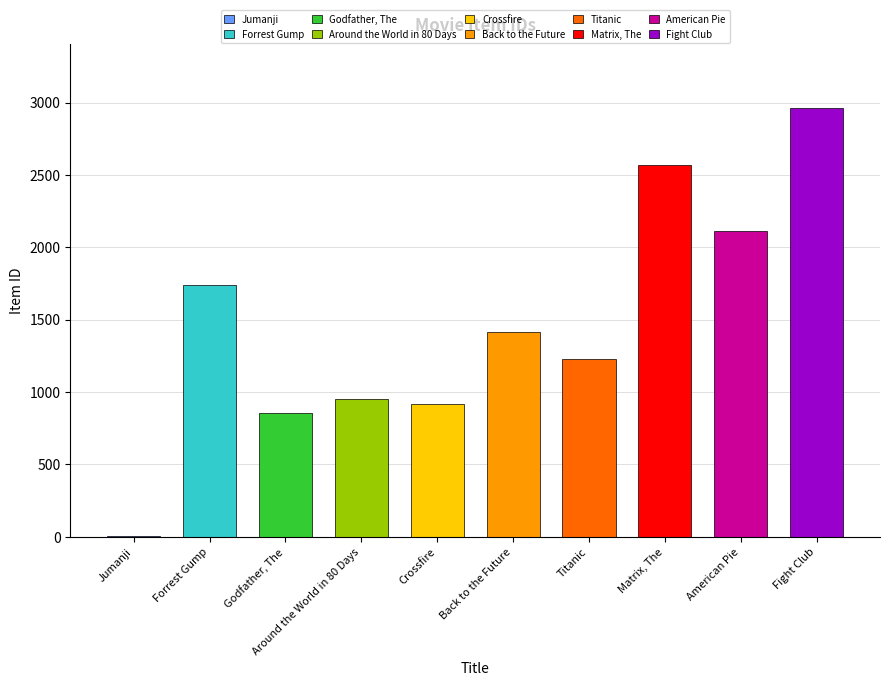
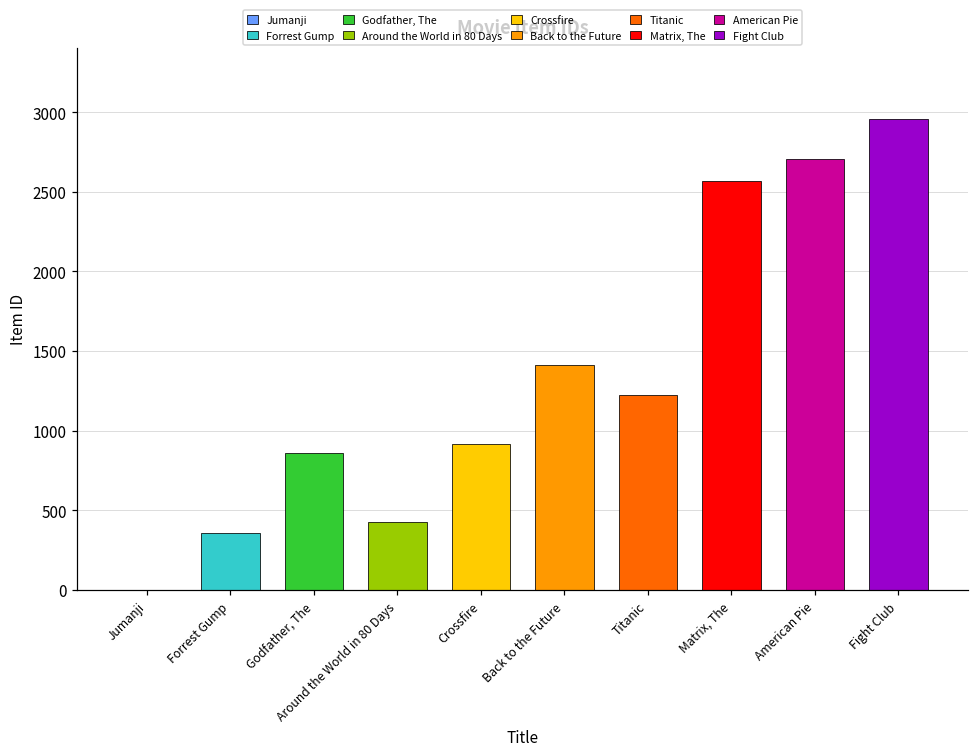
  {
-   "Forrest Gump": 1740,
+   "Forrest Gump": 360,
    "Godfather, The": 860,
-   "Around the World in 80 Days": 950,
+   "Around the World in 80 Days": 430,
    "Crossfire": 920,
    "Back to the Future": 1410,
    "Titanic": 1230,
    "Matrix, The": 2570,
-   "American Pie": 2110,
+   "American Pie": 2710,
    "Fight Club": 2960
  }
